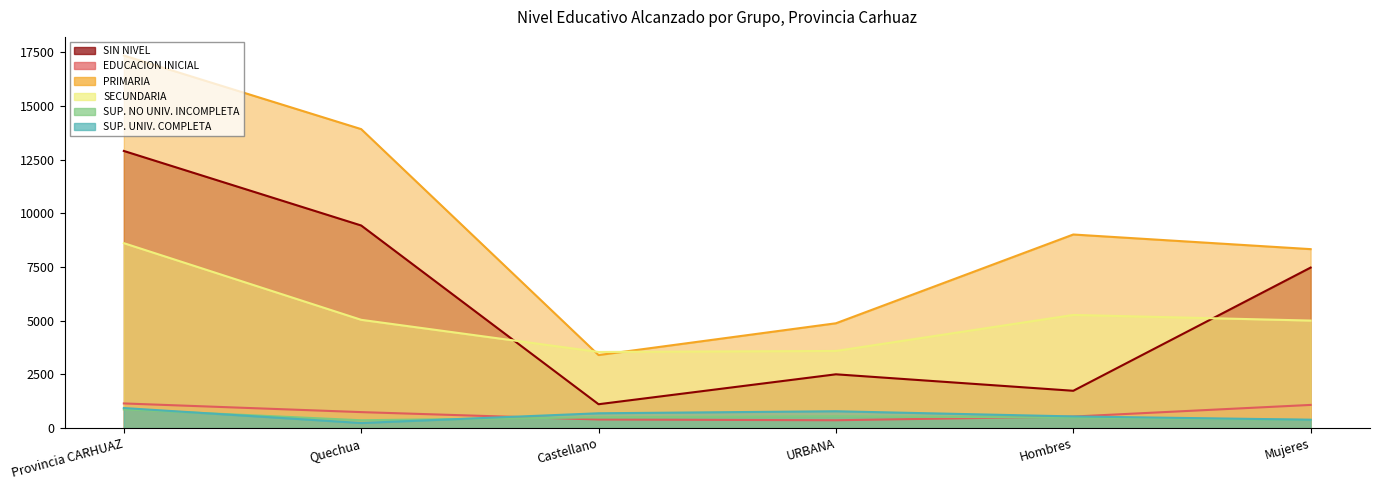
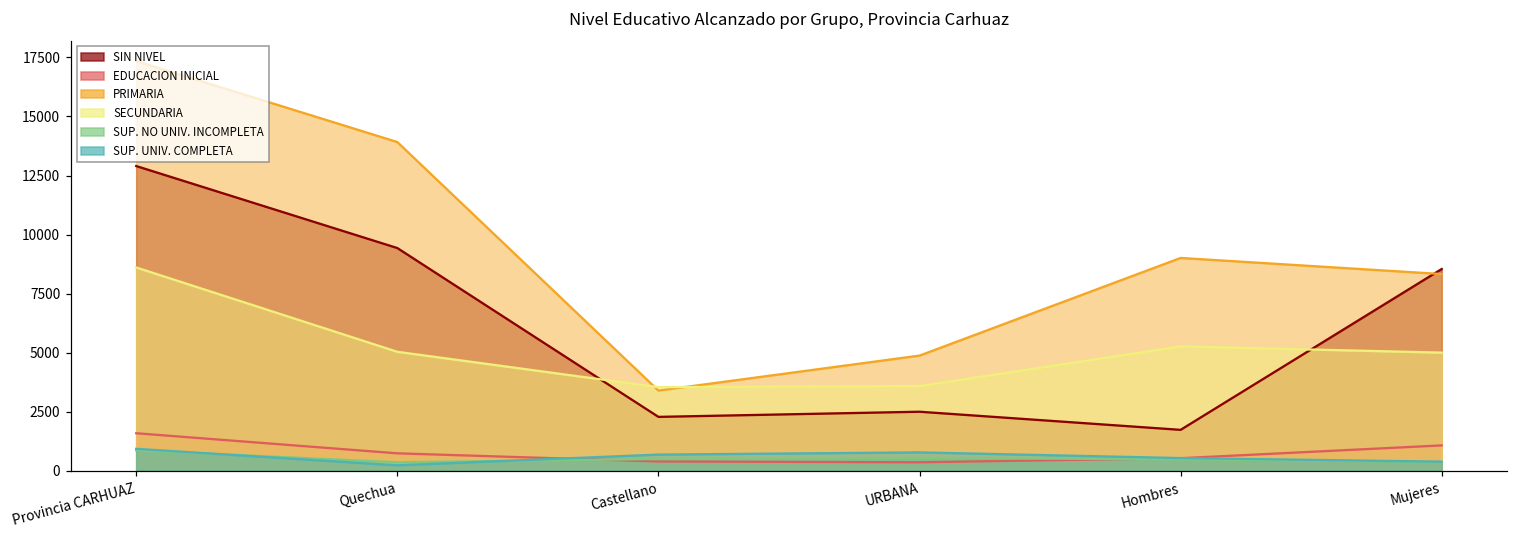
  {
    "SIN NIVEL": {
      "Provincia CARHUAZ": 12900,
      "Quechua": 9400,
-     "Castellano": 1100,
+     "Castellano": 2300,
      "URBANA": 2500,
      "Hombres": 1700,
-     "Mujeres": 7500
+     "Mujeres": 8500
    },
    "EDUCACION INICIAL": {
-     "Provincia CARHUAZ": 1100,
+     "Provincia CARHUAZ": 1600,
      "Quechua": 700,
      "URBANA": 400,
      "Mujeres": 1100
    },
    "PRIMARIA": {
      "Quechua": 13900,
      "Castellano": 3400,
      "URBANA": 4900,
      "Hombres": 9000,
      "Mujeres": 8300
    },
    "SECUNDARIA": {
      "Provincia CARHUAZ": 8600,
      "Quechua": 5000,
      "Castellano": 3500,
      "URBANA": 3600,
      "Hombres": 5300,
      "Mujeres": 5000
    }
  }
